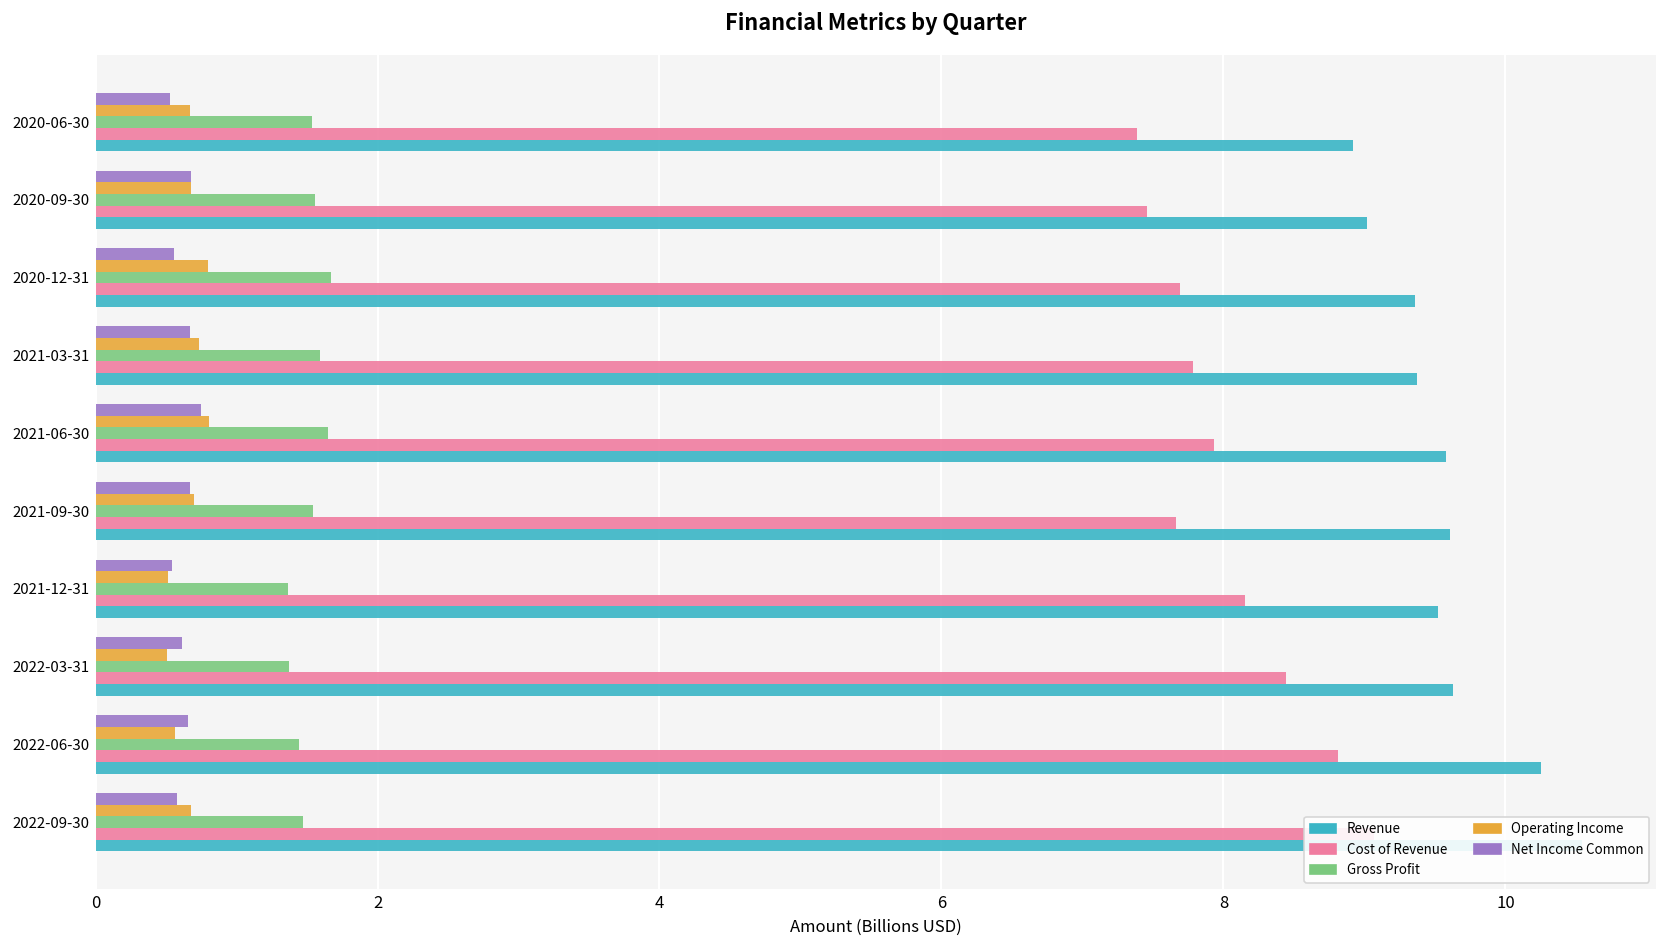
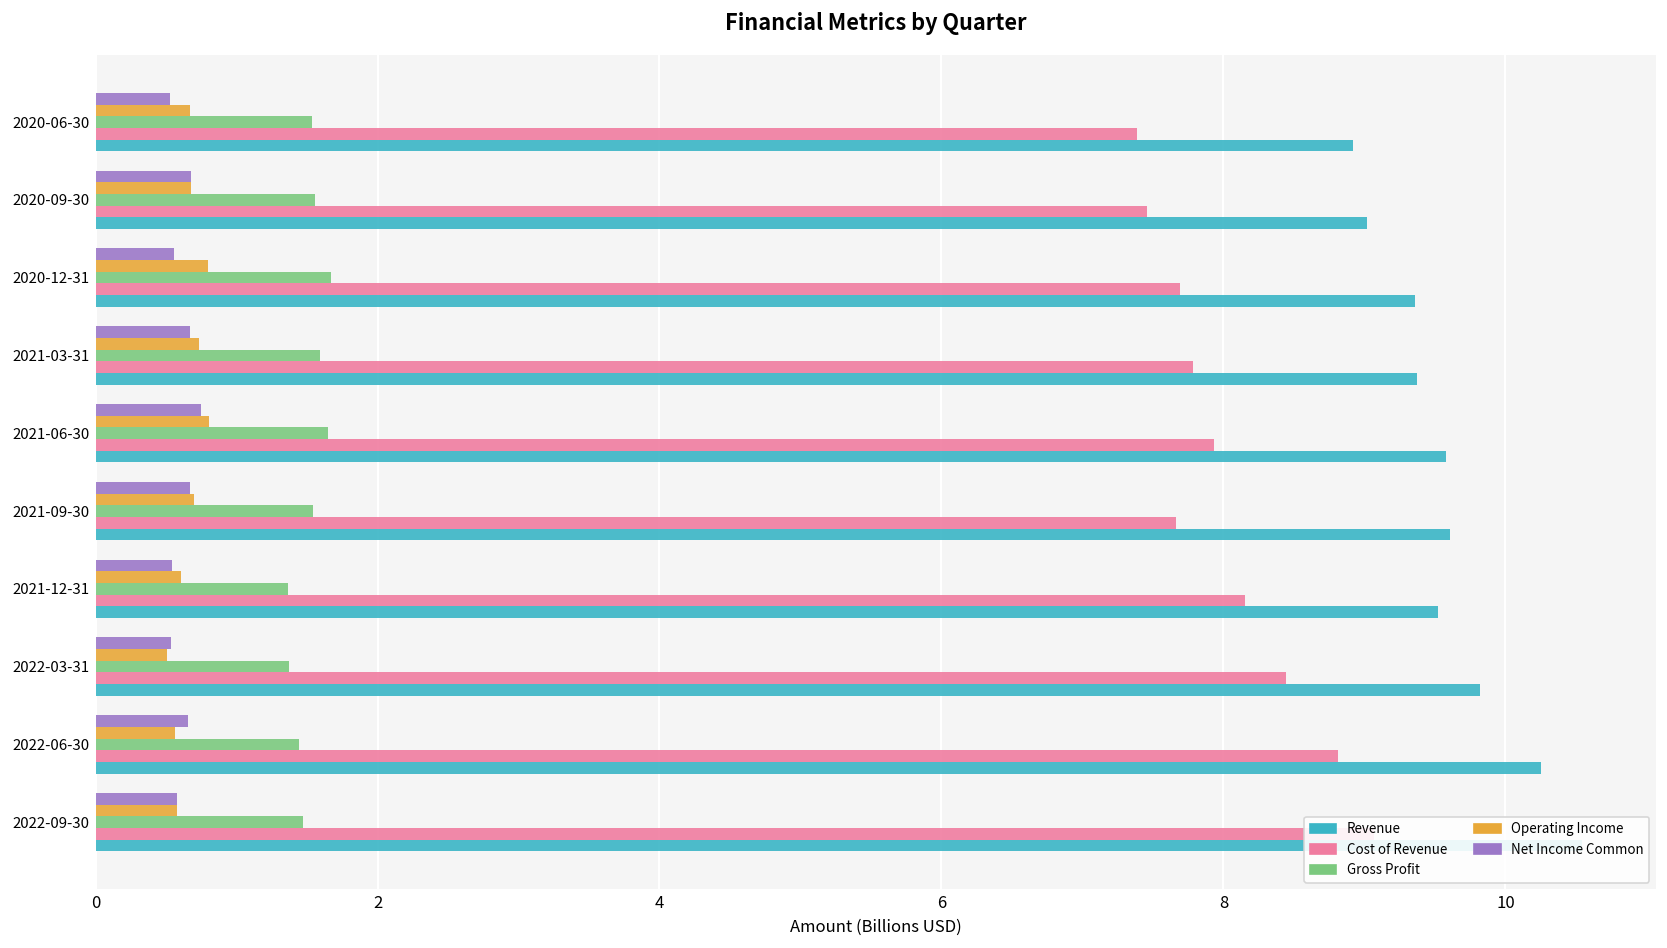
  {
    "Revenue": {
      "2020-06-30": 8.92,
      "2020-09-30": 9.02,
      "2020-12-31": 9.36,
      "2021-03-31": 9.38,
      "2021-06-30": 9.58,
      "2021-09-30": 9.60,
      "2021-12-31": 9.52,
-     "2022-03-31": 9.63,
+     "2022-03-31": 9.82,
      "2022-06-30": 10.25
    },
    "Cost of Revenue": {
      "2020-06-30": 7.39,
      "2020-09-30": 7.46,
      "2020-12-31": 7.69,
      "2021-03-31": 7.79,
      "2021-06-30": 7.93,
      "2021-09-30": 7.67,
      "2021-12-31": 8.16,
      "2022-03-31": 8.45,
      "2022-06-30": 8.81
    },
    "Gross Profit": {
      "2020-06-30": 1.54,
      "2020-09-30": 1.56,
      "2020-12-31": 1.67,
      "2021-03-31": 1.59,
      "2021-06-30": 1.65,
      "2021-09-30": 1.54,
      "2021-12-31": 1.37,
      "2022-03-31": 1.38,
      "2022-06-30": 1.44,
      "2022-09-30": 1.47
    },
    "Operating Income": {
      "2020-06-30": 0.67,
      "2020-09-30": 0.68,
      "2020-12-31": 0.80,
      "2021-03-31": 0.73,
      "2021-06-30": 0.80,
      "2021-09-30": 0.70,
-     "2021-12-31": 0.51,
+     "2021-12-31": 0.61,
      "2022-03-31": 0.50,
      "2022-06-30": 0.57,
-     "2022-09-30": 0.68
+     "2022-09-30": 0.58
    },
    "Net Income Common": {
      "2020-06-30": 0.53,
      "2020-09-30": 0.68,
      "2020-12-31": 0.56,
      "2021-03-31": 0.67,
      "2021-06-30": 0.75,
      "2021-09-30": 0.67,
      "2021-12-31": 0.54,
-     "2022-03-31": 0.61,
+     "2022-03-31": 0.54,
      "2022-06-30": 0.65,
      "2022-09-30": 0.58
    }
  }
